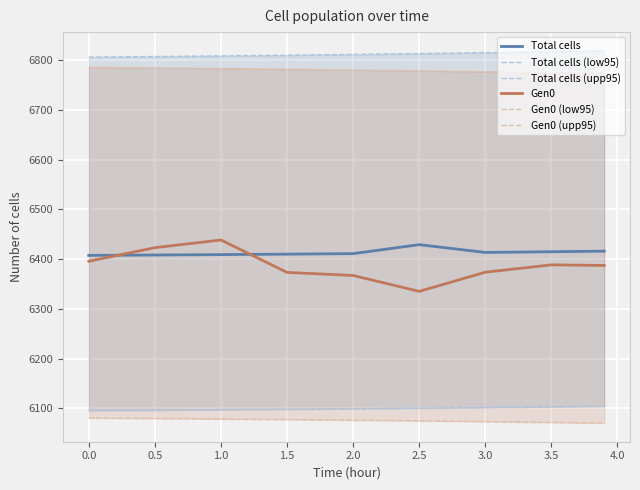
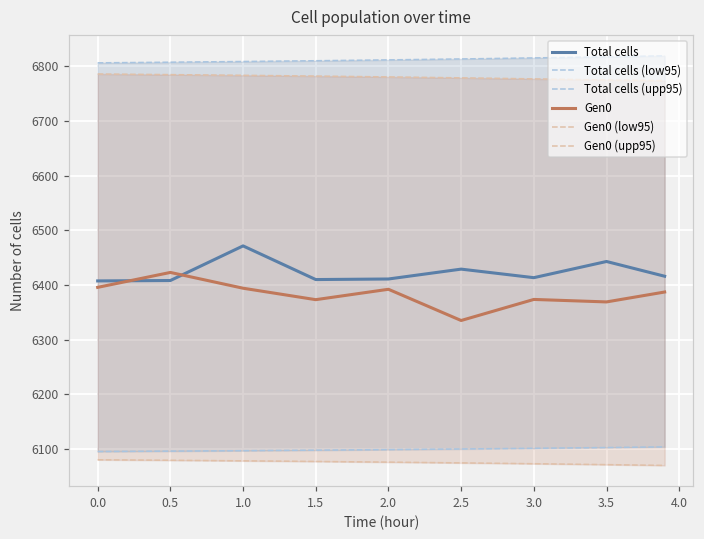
  {
    "Total cells": {
      "0.0": 6410,
      "0.5": 6410,
-     "1.0": 6410,
+     "1.0": 6470,
      "1.5": 6410,
      "2.0": 6410,
      "2.5": 6430,
      "3.0": 6410,
-     "3.5": 6410
+     "3.5": 6440
    },
    "Gen0": {
      "0.0": 6400,
      "0.5": 6420,
-     "1.0": 6440,
+     "1.0": 6390,
      "1.5": 6370,
-     "2.0": 6370,
+     "2.0": 6390,
      "2.5": 6340,
      "3.0": 6370,
-     "3.5": 6390
+     "3.5": 6370
    }
  }
